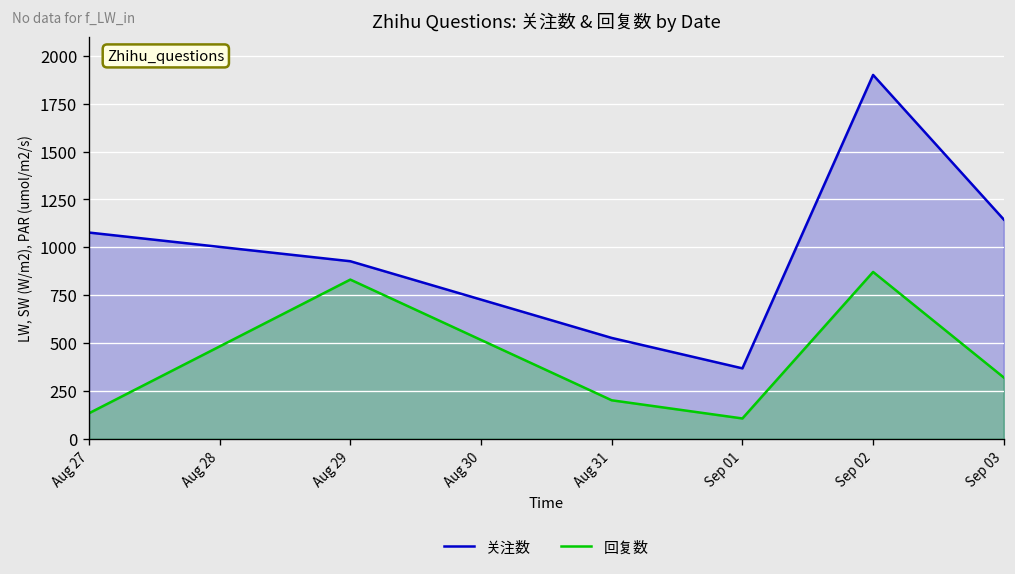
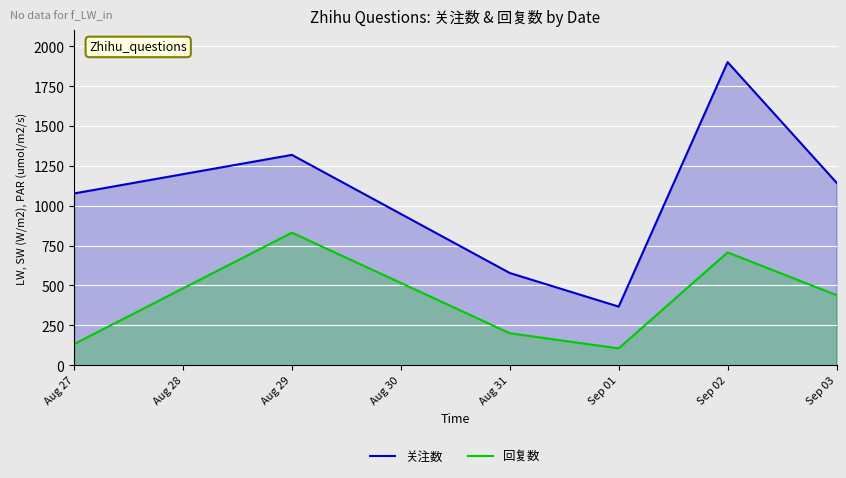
  {
    "关注数": {
      "Aug 27": 1080,
-     "Aug 29": 930,
-     "Aug 31": 530,
+     "Aug 29": 1320,
+     "Aug 31": 580,
      "Sep 01": 370,
      "Sep 02": 1900,
      "Sep 03": 1150
    },
    "回复数": {
      "Aug 27": 130,
      "Aug 29": 830,
      "Aug 31": 200,
      "Sep 01": 110,
-     "Sep 02": 870,
-     "Sep 03": 320
+     "Sep 02": 710,
+     "Sep 03": 440
    }
  }
